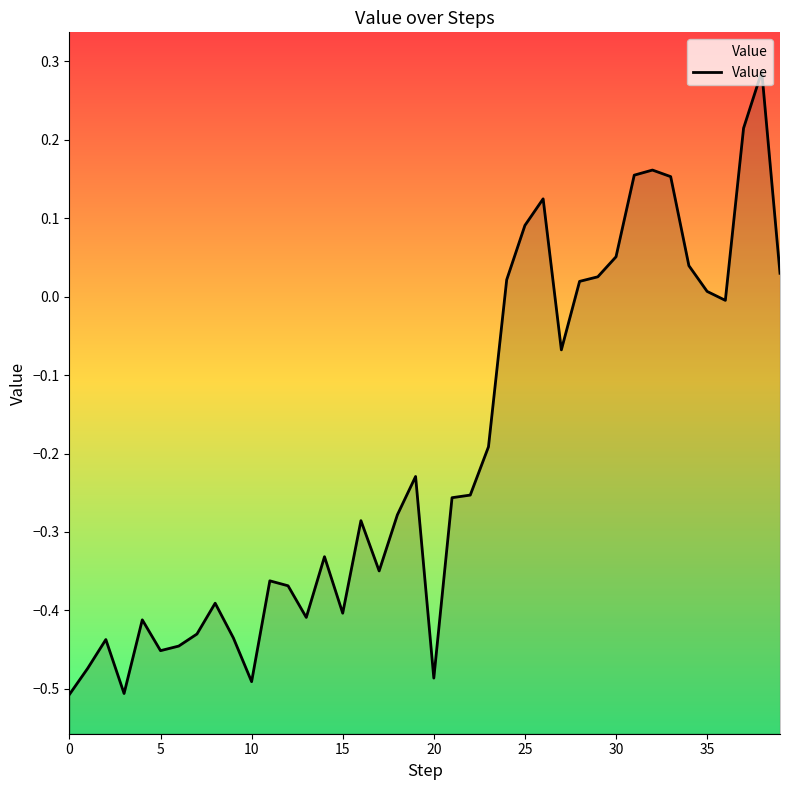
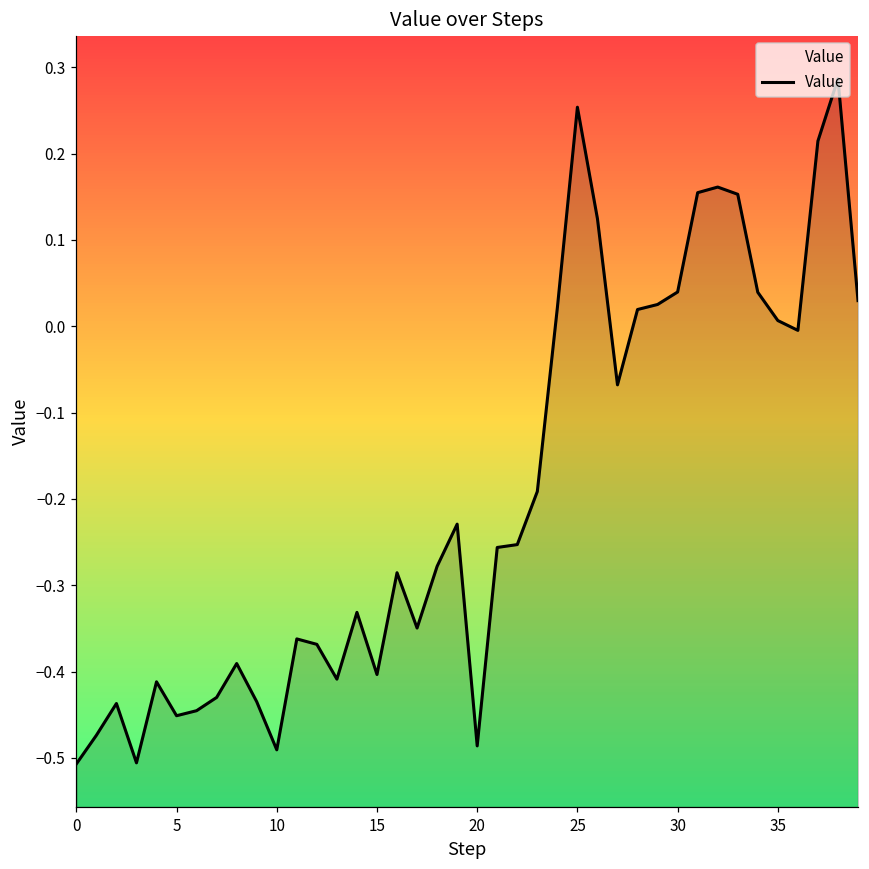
  {
    "0": -0.51,
    "5": -0.45,
    "10": -0.49,
    "15": -0.40,
    "20": -0.49,
-   "25": 0.09,
-   "30": 0.05,
+   "25": 0.25,
+   "30": 0.04,
    "35": 0.01
  }
